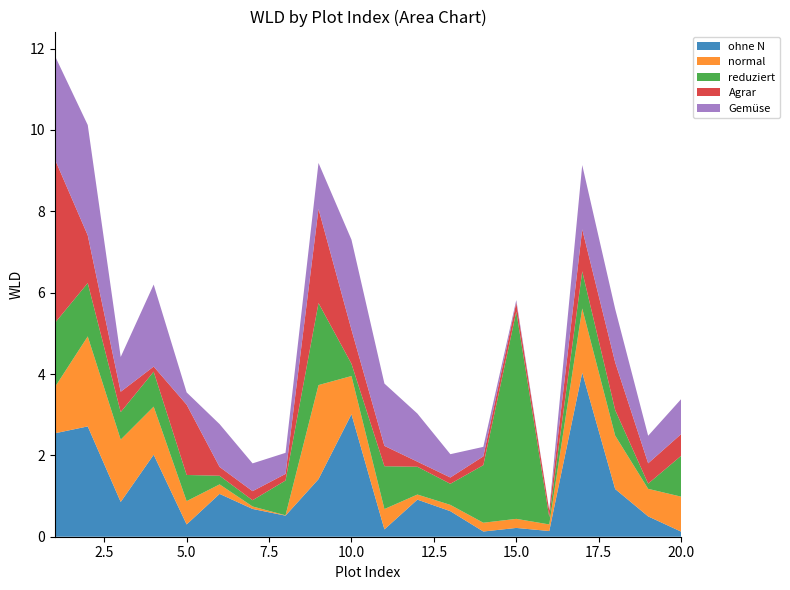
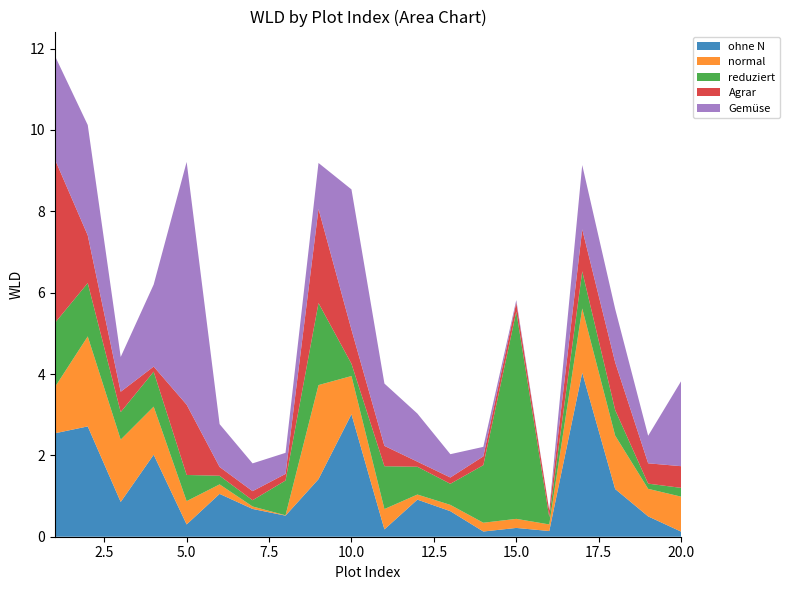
  {
    "ohne N": {
      "5.0": 0.3,
      "10.0": 3.0,
      "15.0": 0.2,
      "20.0": 0.1
    },
    "normal": {
      "5.0": 0.6,
      "10.0": 0.9,
      "15.0": 0.2,
      "20.0": 0.9
    },
    "reduziert": {
      "5.0": 0.6,
      "10.0": 0.3,
      "15.0": 5.1,
-     "20.0": 1.0
+     "20.0": 0.2
    },
    "Agrar": {
      "5.0": 1.7,
      "10.0": 0.8,
      "20.0": 0.5
    },
    "Gemüse": {
-     "5.0": 0.3,
-     "10.0": 2.2,
-     "20.0": 0.9
+     "5.0": 6.0,
+     "10.0": 3.4,
+     "20.0": 2.1
    }
  }
